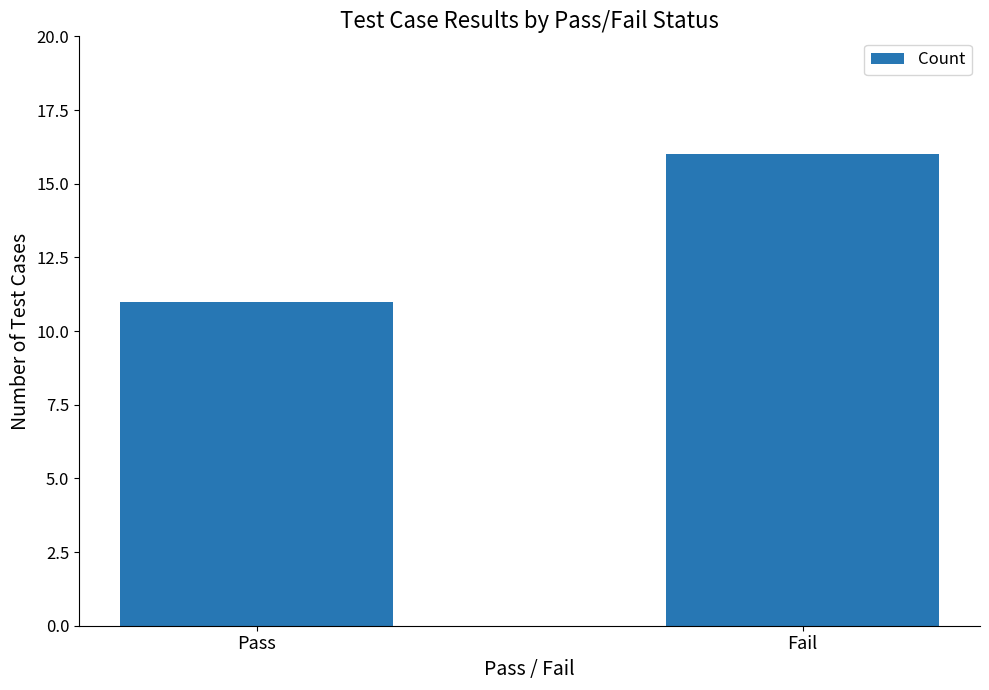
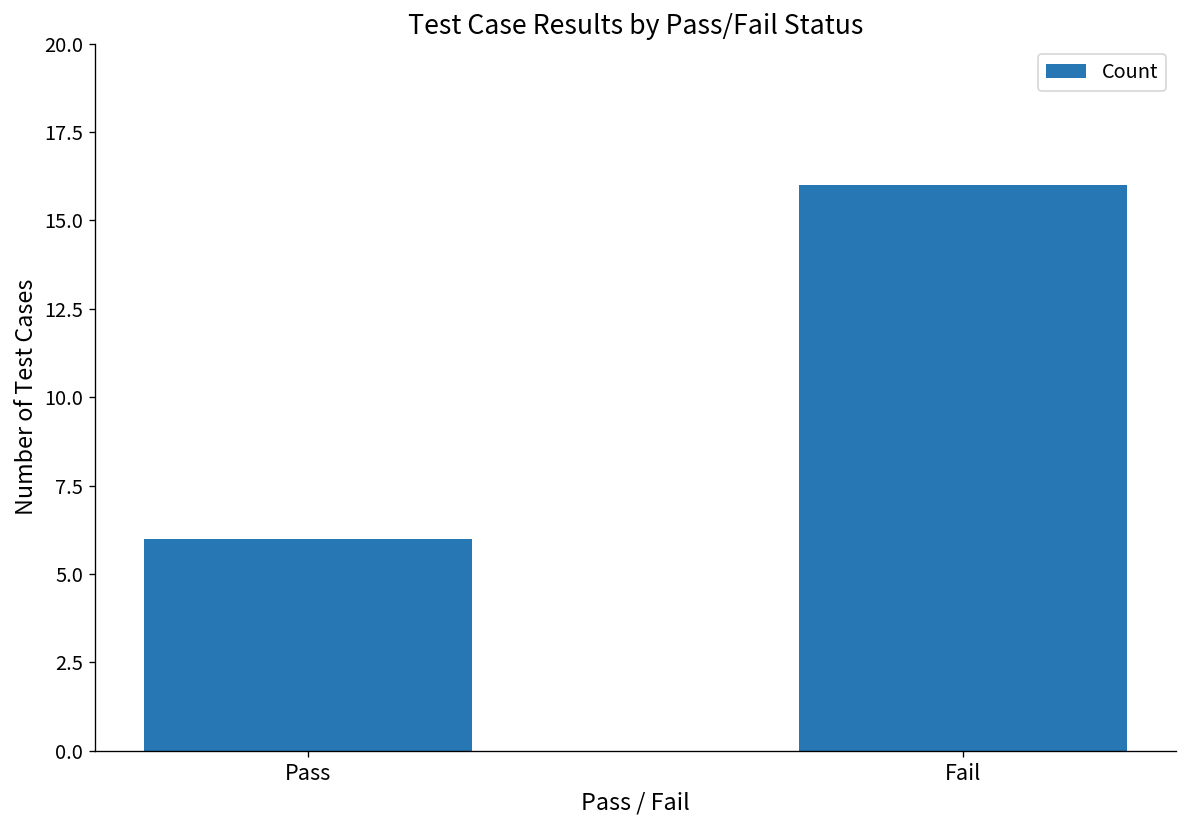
  {
-   "Pass": 11,
+   "Pass": 6,
    "Fail": 16
  }
